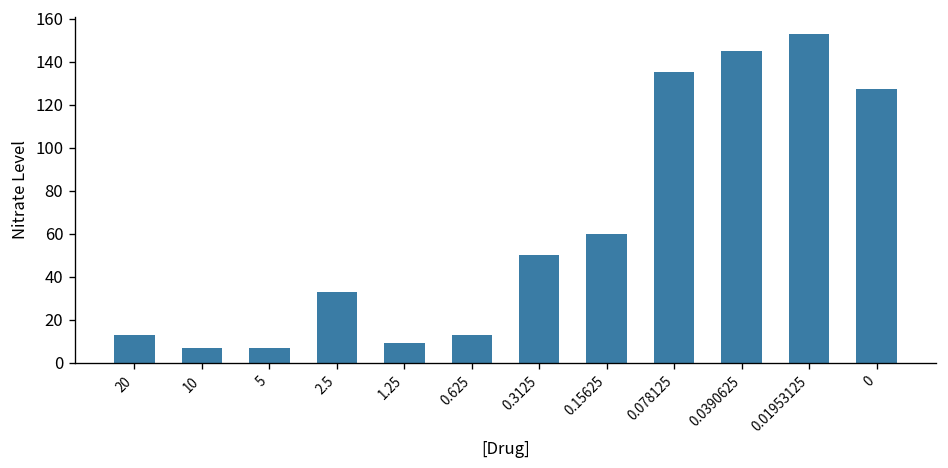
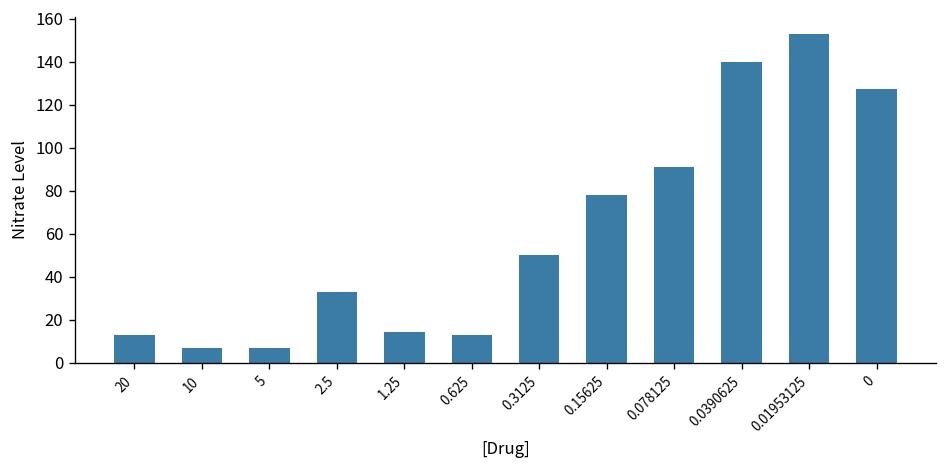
  {
    "20": 13,
    "10": 7,
    "5": 7,
    "2.5": 33,
-   "1.25": 9,
+   "1.25": 14,
    "0.625": 13,
    "0.3125": 50,
-   "0.15625": 60,
-   "0.078125": 135,
-   "0.0390625": 145,
+   "0.15625": 78,
+   "0.078125": 91,
+   "0.0390625": 140,
    "0.01953125": 153,
    "0": 127
  }
